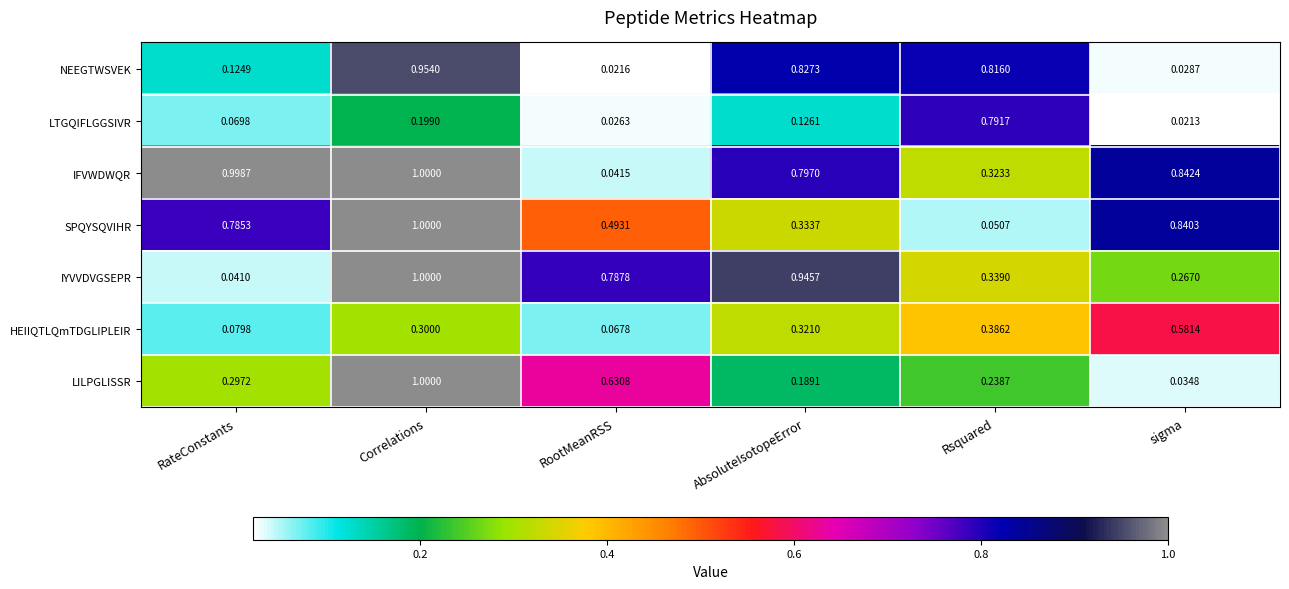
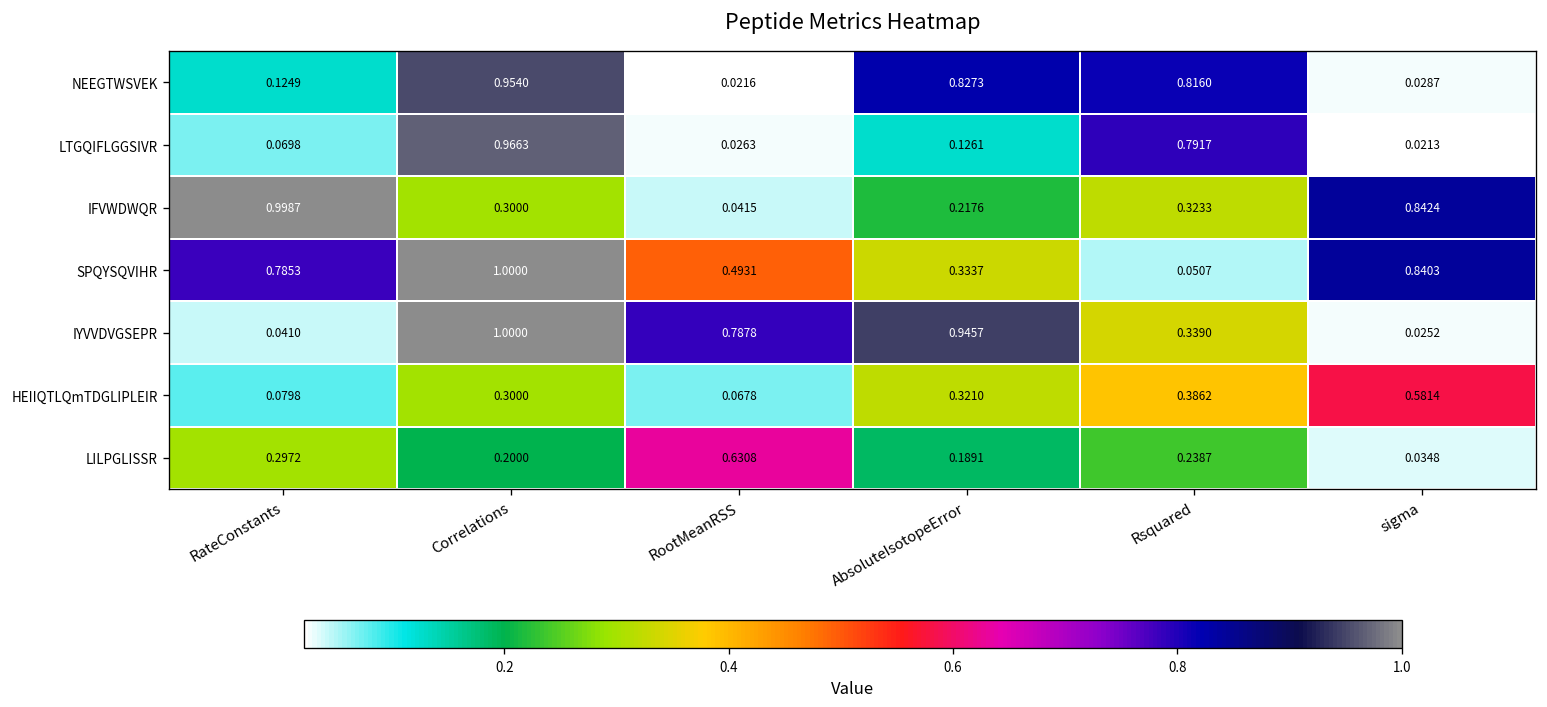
  {
    "NEEGTWSVEK": {
      "RateConstants": 0.1249,
      "Correlations": 0.9540,
      "RootMeanRSS": 0.0216,
      "AbsoluteIsotopeError": 0.8273,
      "Rsquared": 0.8160,
      "sigma": 0.0287
    },
    "LTGQIFLGGSIVR": {
      "RateConstants": 0.0698,
-     "Correlations": 0.1990,
+     "Correlations": 0.9663,
      "RootMeanRSS": 0.0263,
      "AbsoluteIsotopeError": 0.1261,
      "Rsquared": 0.7917,
      "sigma": 0.0213
    },
    "IFVWDWQR": {
      "RateConstants": 0.9987,
-     "Correlations": 1.0000,
+     "Correlations": 0.3000,
      "RootMeanRSS": 0.0415,
-     "AbsoluteIsotopeError": 0.7970,
+     "AbsoluteIsotopeError": 0.2176,
      "Rsquared": 0.3233,
      "sigma": 0.8424
    },
    "SPQYSQVIHR": {
      "RateConstants": 0.7853,
      "Correlations": 1.0000,
      "RootMeanRSS": 0.4931,
      "AbsoluteIsotopeError": 0.3337,
      "Rsquared": 0.0507,
      "sigma": 0.8403
    },
    "IYVVDVGSEPR": {
      "RateConstants": 0.0410,
      "Correlations": 1.0000,
      "RootMeanRSS": 0.7878,
      "AbsoluteIsotopeError": 0.9457,
      "Rsquared": 0.3390,
-     "sigma": 0.2670
+     "sigma": 0.0252
    },
    "HEIIQTLQmTDGLIPLEIR": {
      "RateConstants": 0.0798,
      "Correlations": 0.3000,
      "RootMeanRSS": 0.0678,
      "AbsoluteIsotopeError": 0.3210,
      "Rsquared": 0.3862,
      "sigma": 0.5814
    },
    "LILPGLISSR": {
      "RateConstants": 0.2972,
-     "Correlations": 1.0000,
+     "Correlations": 0.2000,
      "RootMeanRSS": 0.6308,
      "AbsoluteIsotopeError": 0.1891,
      "Rsquared": 0.2387,
      "sigma": 0.0348
    }
  }
